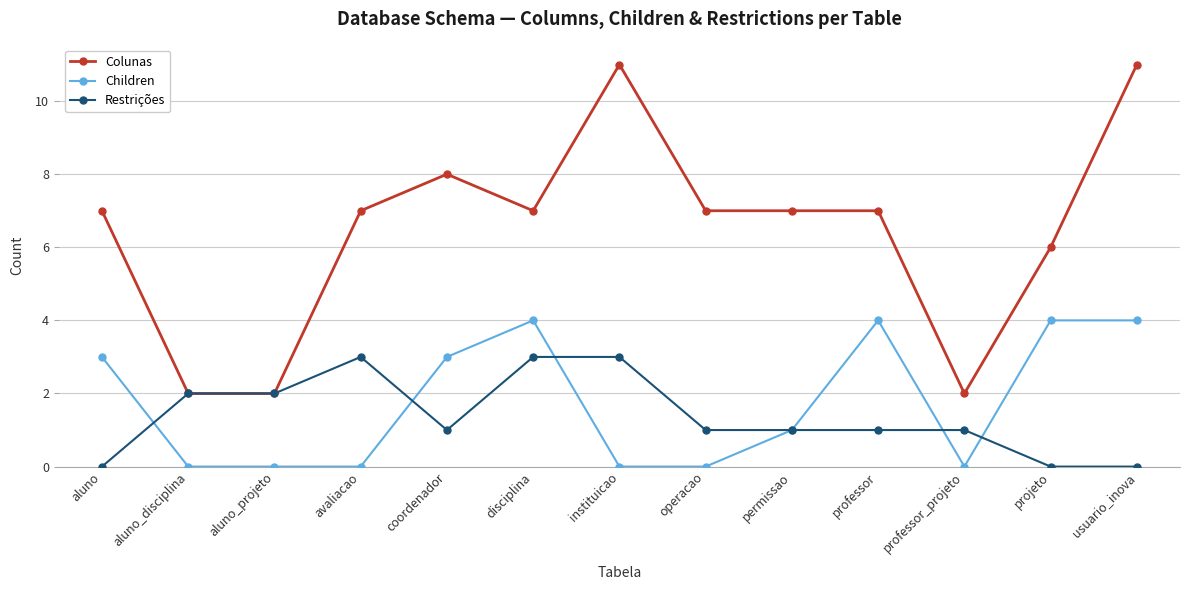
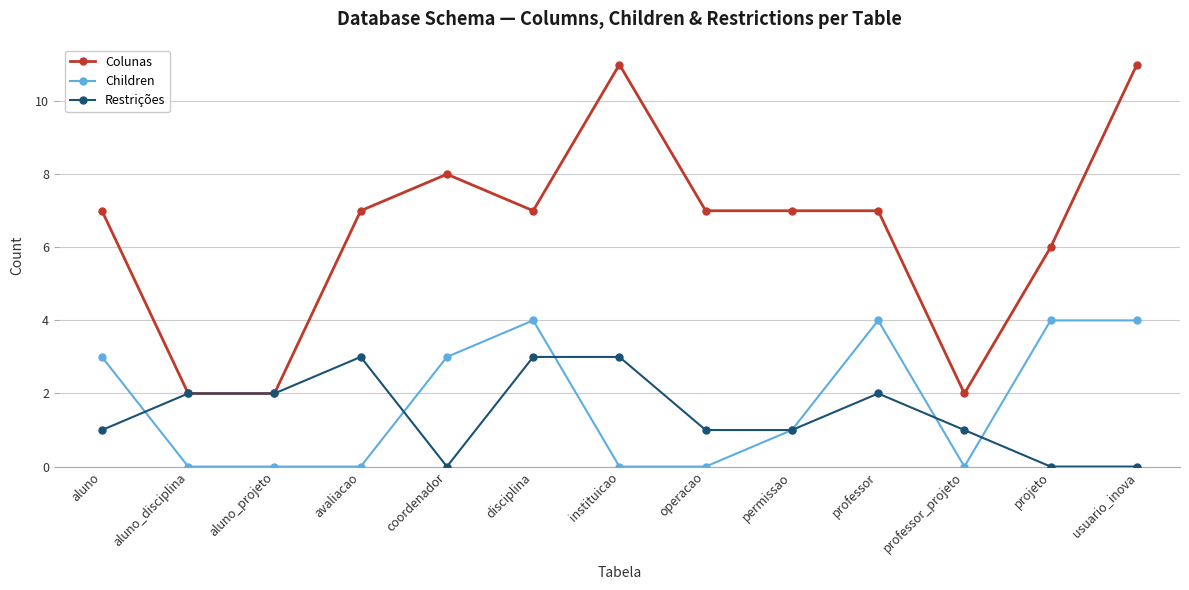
  {
    "Colunas": {
      "aluno": 7,
      "avaliacao": 7,
      "coordenador": 8,
      "disciplina": 7,
      "instituicao": 11,
      "operacao": 7,
      "permissao": 7,
      "professor": 7,
      "professor_projeto": 2,
      "projeto": 6,
      "usuario_inova": 11
    },
    "Children": {
      "aluno": 3,
      "aluno_disciplina": 0,
      "aluno_projeto": 0,
      "avaliacao": 0,
      "coordenador": 3,
      "disciplina": 4,
      "instituicao": 0,
      "operacao": 0,
      "professor": 4,
      "professor_projeto": 0,
      "projeto": 4,
      "usuario_inova": 4
    },
    "Restrições": {
-     "aluno": 0,
+     "aluno": 1,
      "avaliacao": 3,
-     "coordenador": 1,
+     "coordenador": 0,
      "disciplina": 3,
      "instituicao": 3,
      "operacao": 1,
-     "professor": 1,
+     "professor": 2,
      "professor_projeto": 1,
      "projeto": 0,
      "usuario_inova": 0
    }
  }
